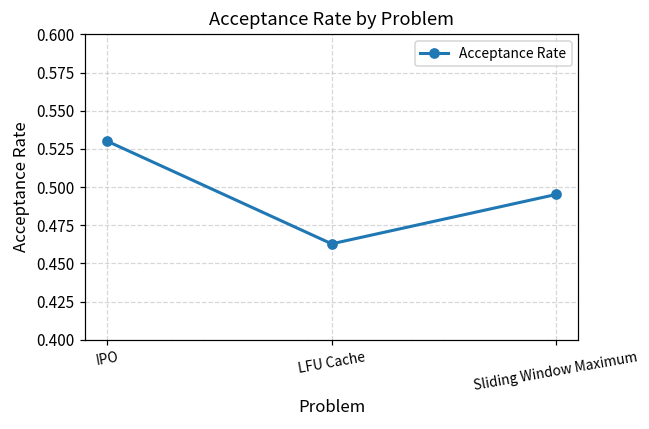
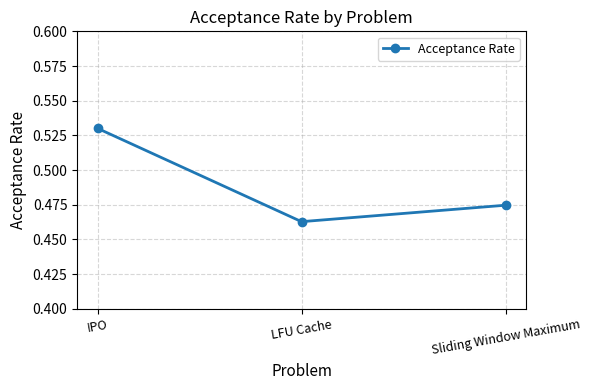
  {
    "IPO": 0.530,
    "LFU Cache": 0.463,
-   "Sliding Window Maximum": 0.495
+   "Sliding Window Maximum": 0.475
  }
